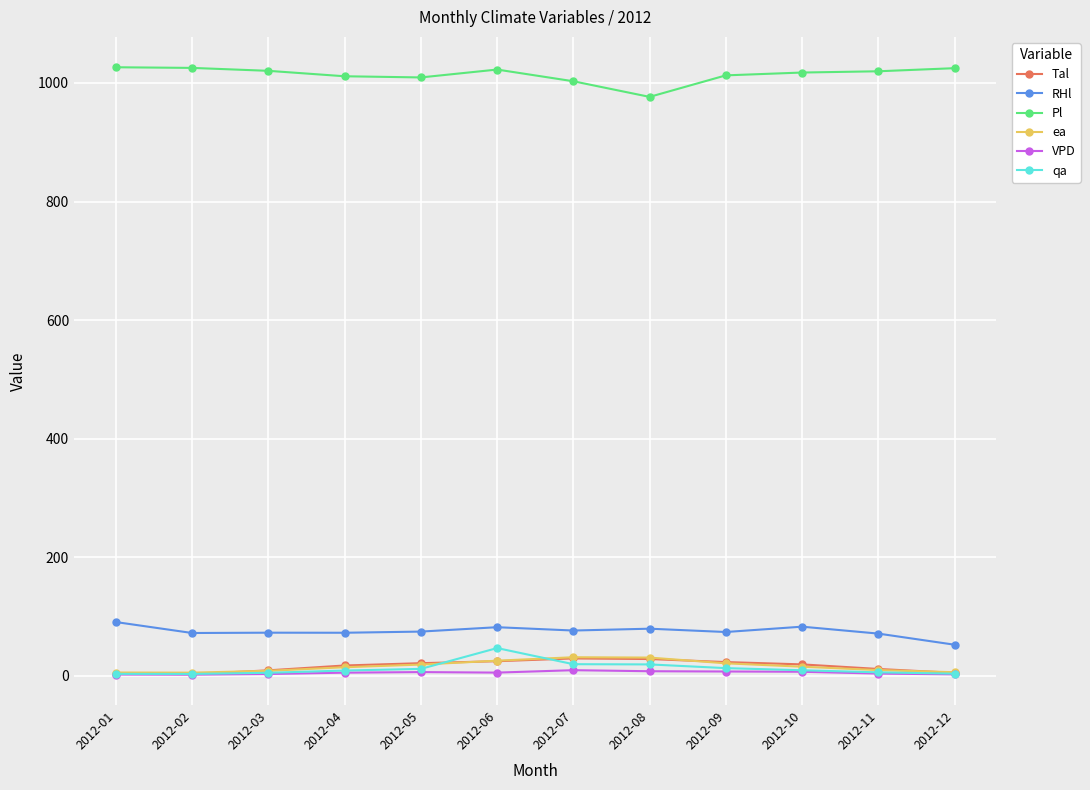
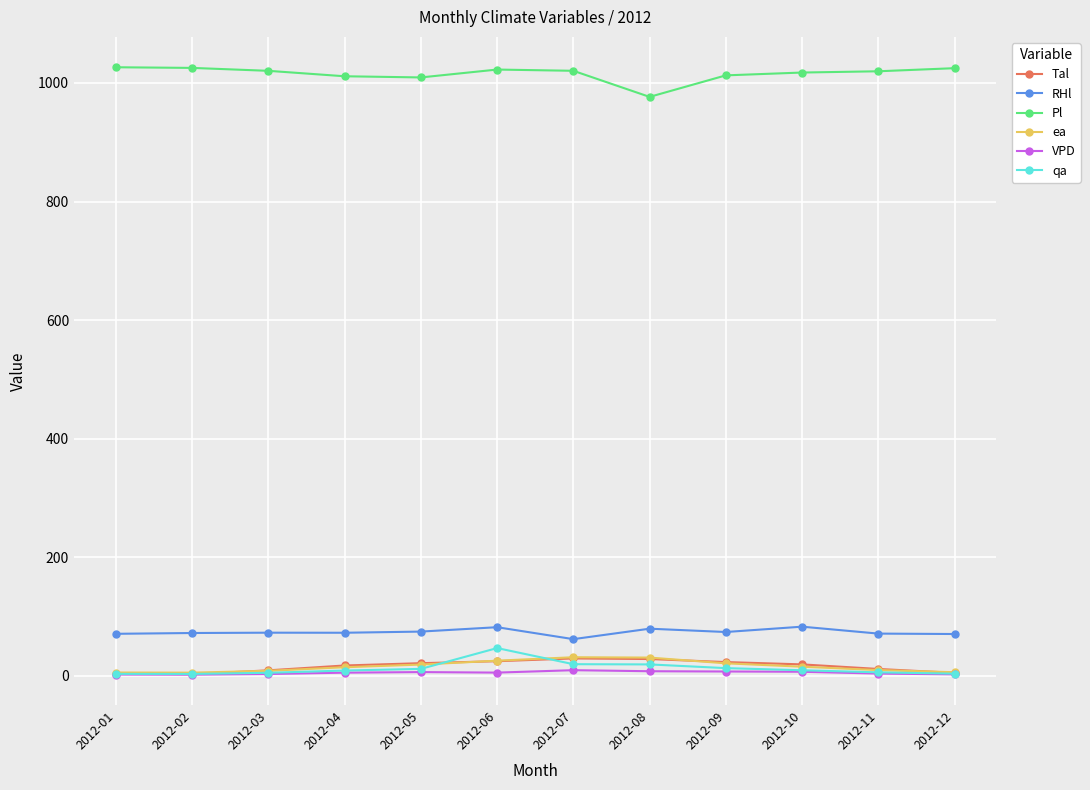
  {
    "RHl": {
-     "2012-01": 90,
+     "2012-01": 70,
      "2012-02": 70,
      "2012-03": 70,
      "2012-04": 70,
      "2012-05": 70,
      "2012-06": 80,
-     "2012-07": 80,
+     "2012-07": 60,
      "2012-08": 80,
      "2012-09": 70,
      "2012-10": 80,
      "2012-11": 70,
-     "2012-12": 50
+     "2012-12": 70
    },
    "Pl": {
      "2012-01": 1030,
      "2012-02": 1030,
      "2012-03": 1020,
      "2012-04": 1010,
      "2012-05": 1010,
      "2012-06": 1020,
-     "2012-07": 1000,
+     "2012-07": 1020,
      "2012-08": 980,
      "2012-09": 1010,
      "2012-10": 1020,
      "2012-11": 1020,
      "2012-12": 1020
    },
    "VPD": {
      "2012-05": 10,
      "2012-06": 10,
      "2012-07": 10,
      "2012-08": 10,
      "2012-09": 10
    },
    "qa": {
      "2012-05": 10,
      "2012-06": 50,
      "2012-07": 20,
      "2012-08": 20,
      "2012-09": 10
    }
  }
